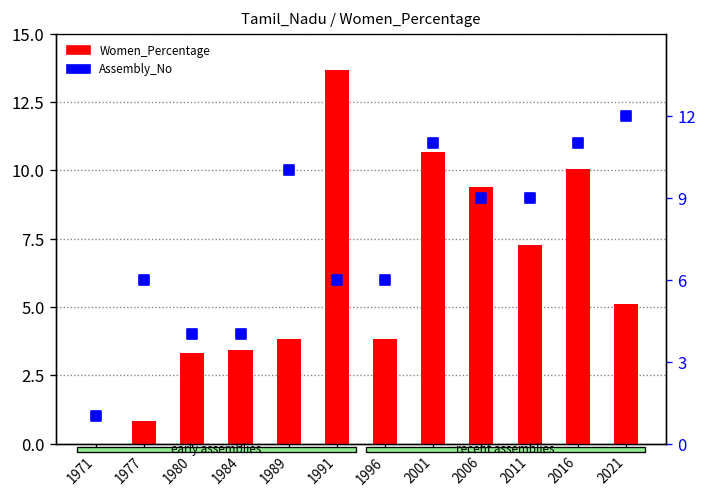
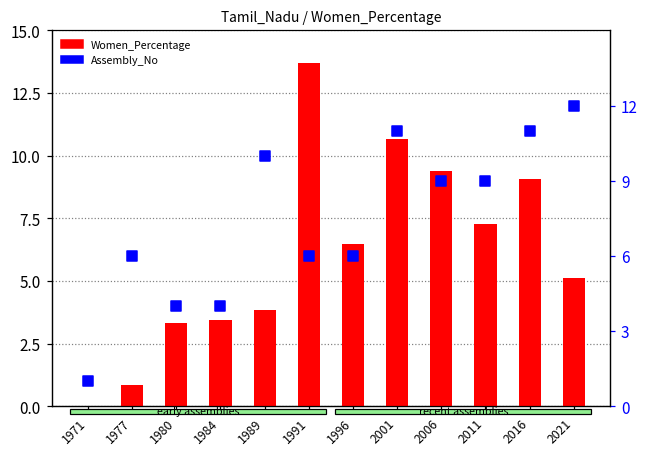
  {
    "Women_Percentage": {
      "1971": 0.0,
      "1977": 0.9,
      "1980": 3.3,
      "1984": 3.4,
      "1989": 3.9,
      "1991": 13.7,
-     "1996": 3.9,
+     "1996": 6.5,
      "2001": 10.7,
      "2006": 9.4,
      "2011": 7.3,
-     "2016": 10.1,
+     "2016": 9.1,
      "2021": 5.1
    }
  }
